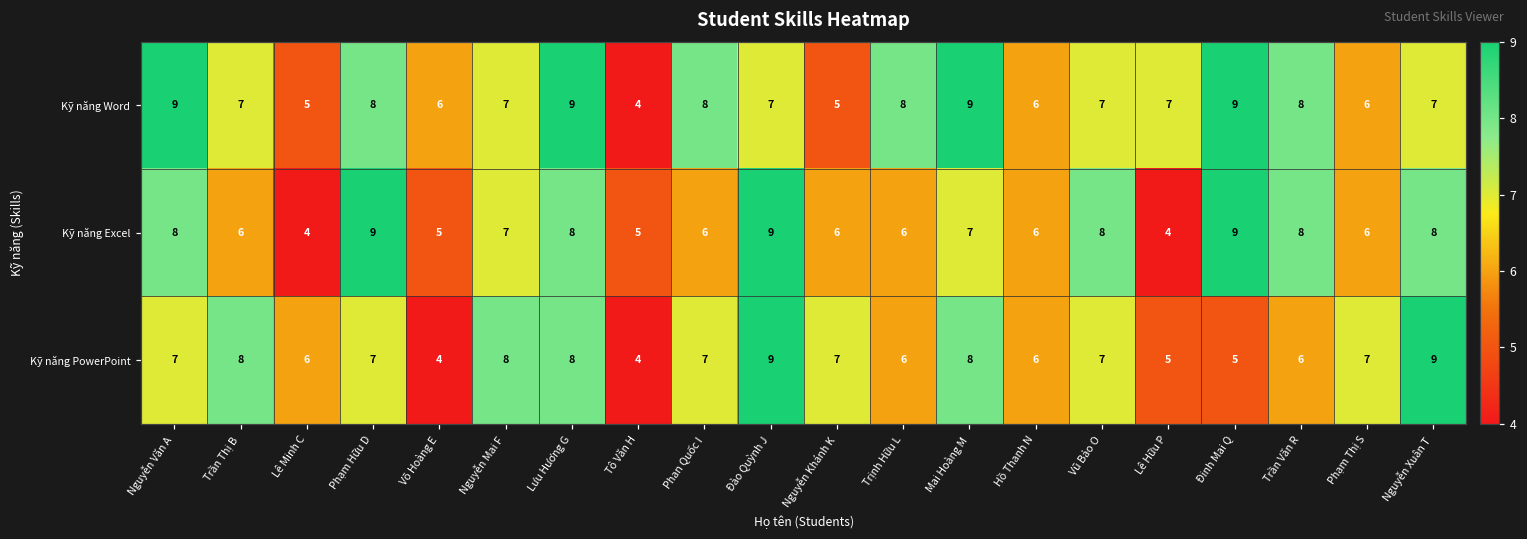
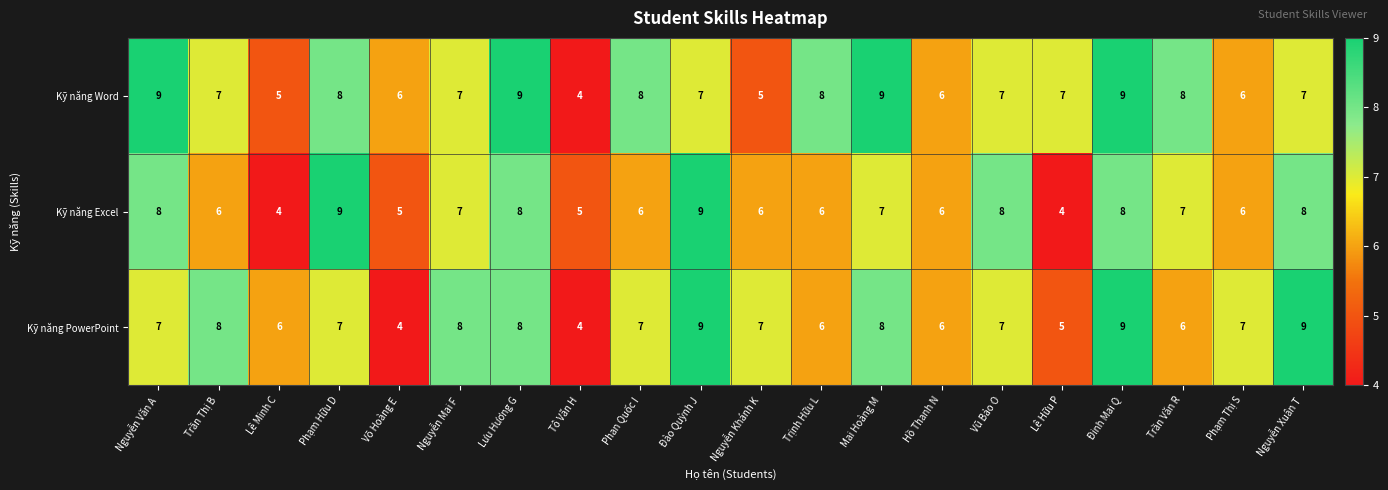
  {
    "Kỹ năng Word": {
      "Nguyễn Văn A": 9,
      "Trần Thị B": 7,
      "Lê Minh C": 5,
      "Phạm Hữu D": 8,
      "Võ Hoàng E": 6,
      "Nguyễn Mai F": 7,
      "Lưu Hương G": 9,
      "Tô Văn H": 4,
      "Phan Quốc I": 8,
      "Đào Quỳnh J": 7,
      "Nguyễn Khánh K": 5,
      "Trịnh Hữu L": 8,
      "Mai Hoàng M": 9,
      "Hồ Thanh N": 6,
      "Vũ Bảo O": 7,
      "Lê Hữu P": 7,
      "Đinh Mai Q": 9,
      "Trần Văn R": 8,
      "Phạm Thị S": 6,
      "Nguyễn Xuân T": 7
    },
    "Kỹ năng Excel": {
      "Nguyễn Văn A": 8,
      "Trần Thị B": 6,
      "Lê Minh C": 4,
      "Phạm Hữu D": 9,
      "Võ Hoàng E": 5,
      "Nguyễn Mai F": 7,
      "Lưu Hương G": 8,
      "Tô Văn H": 5,
      "Phan Quốc I": 6,
      "Đào Quỳnh J": 9,
      "Nguyễn Khánh K": 6,
      "Trịnh Hữu L": 6,
      "Mai Hoàng M": 7,
      "Hồ Thanh N": 6,
      "Vũ Bảo O": 8,
      "Lê Hữu P": 4,
-     "Đinh Mai Q": 9,
-     "Trần Văn R": 8,
+     "Đinh Mai Q": 8,
+     "Trần Văn R": 7,
      "Phạm Thị S": 6,
      "Nguyễn Xuân T": 8
    },
    "Kỹ năng PowerPoint": {
      "Nguyễn Văn A": 7,
      "Trần Thị B": 8,
      "Lê Minh C": 6,
      "Phạm Hữu D": 7,
      "Võ Hoàng E": 4,
      "Nguyễn Mai F": 8,
      "Lưu Hương G": 8,
      "Tô Văn H": 4,
      "Phan Quốc I": 7,
      "Đào Quỳnh J": 9,
      "Nguyễn Khánh K": 7,
      "Trịnh Hữu L": 6,
      "Mai Hoàng M": 8,
      "Hồ Thanh N": 6,
      "Vũ Bảo O": 7,
      "Lê Hữu P": 5,
-     "Đinh Mai Q": 5,
+     "Đinh Mai Q": 9,
      "Trần Văn R": 6,
      "Phạm Thị S": 7,
      "Nguyễn Xuân T": 9
    }
  }
